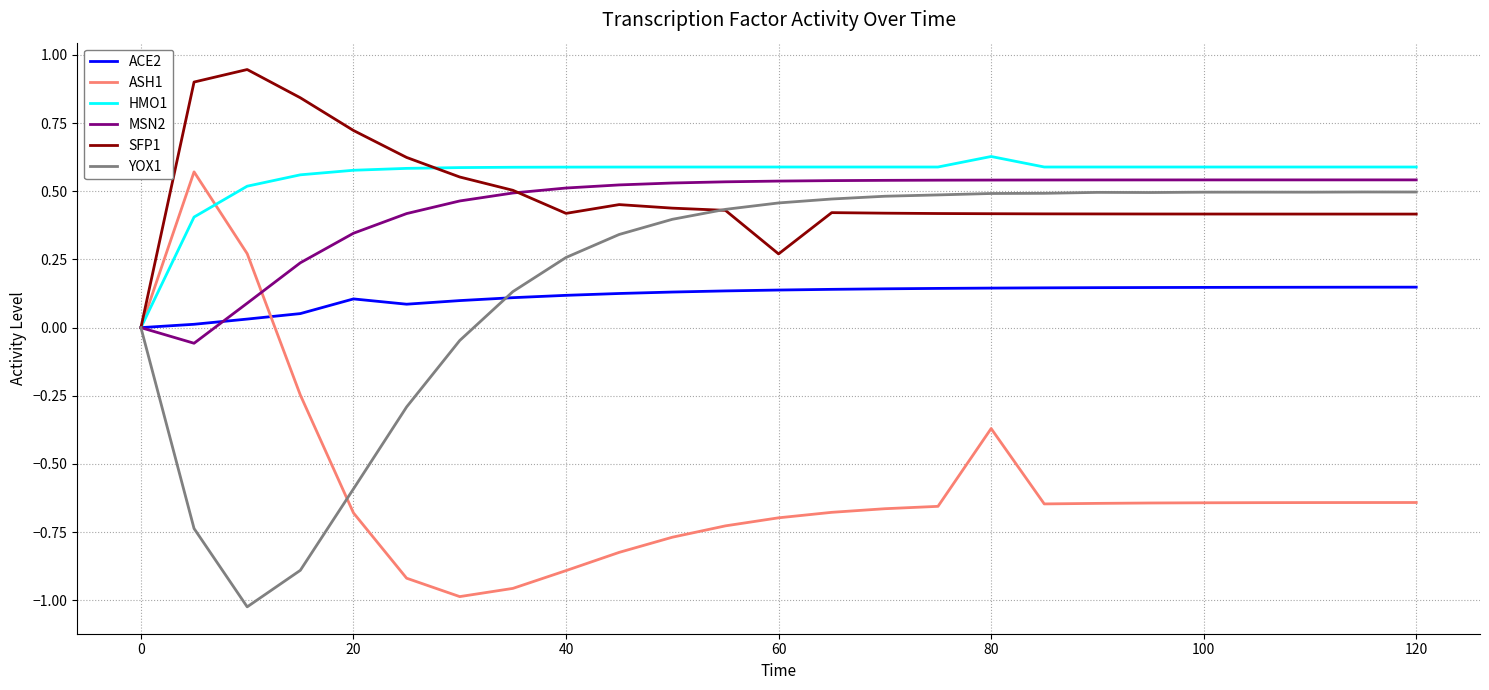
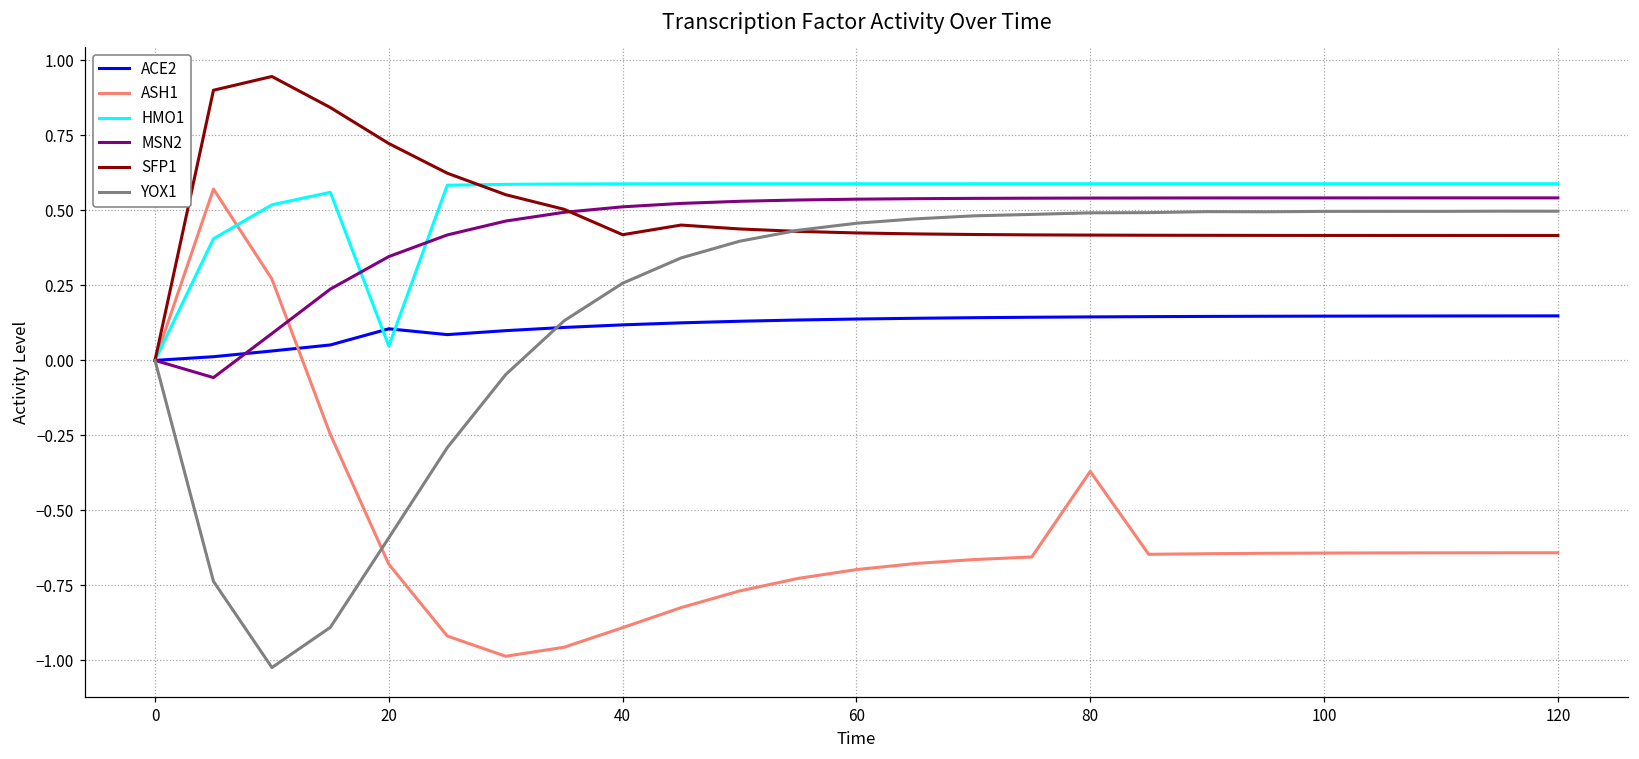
  {
    "ACE2": {
      "20": 0.11,
      "40": 0.12,
      "60": 0.14,
      "80": 0.14,
      "100": 0.15,
      "120": 0.15
    },
    "ASH1": {
      "20": -0.68,
      "40": -0.89,
      "60": -0.70,
      "80": -0.37,
      "100": -0.64,
      "120": -0.64
    },
    "HMO1": {
-     "20": 0.58,
+     "20": 0.05,
      "40": 0.59,
      "60": 0.59,
-     "80": 0.63,
+     "80": 0.59,
      "100": 0.59,
      "120": 0.59
    },
    "MSN2": {
      "20": 0.35,
      "40": 0.51,
      "60": 0.54,
      "80": 0.54,
      "100": 0.54,
      "120": 0.54
    },
    "SFP1": {
      "20": 0.72,
      "40": 0.42,
-     "60": 0.27,
+     "60": 0.42,
      "80": 0.42,
      "100": 0.42,
      "120": 0.42
    },
    "YOX1": {
      "20": -0.59,
      "40": 0.26,
      "60": 0.46,
      "80": 0.49,
      "100": 0.50,
      "120": 0.50
    }
  }
